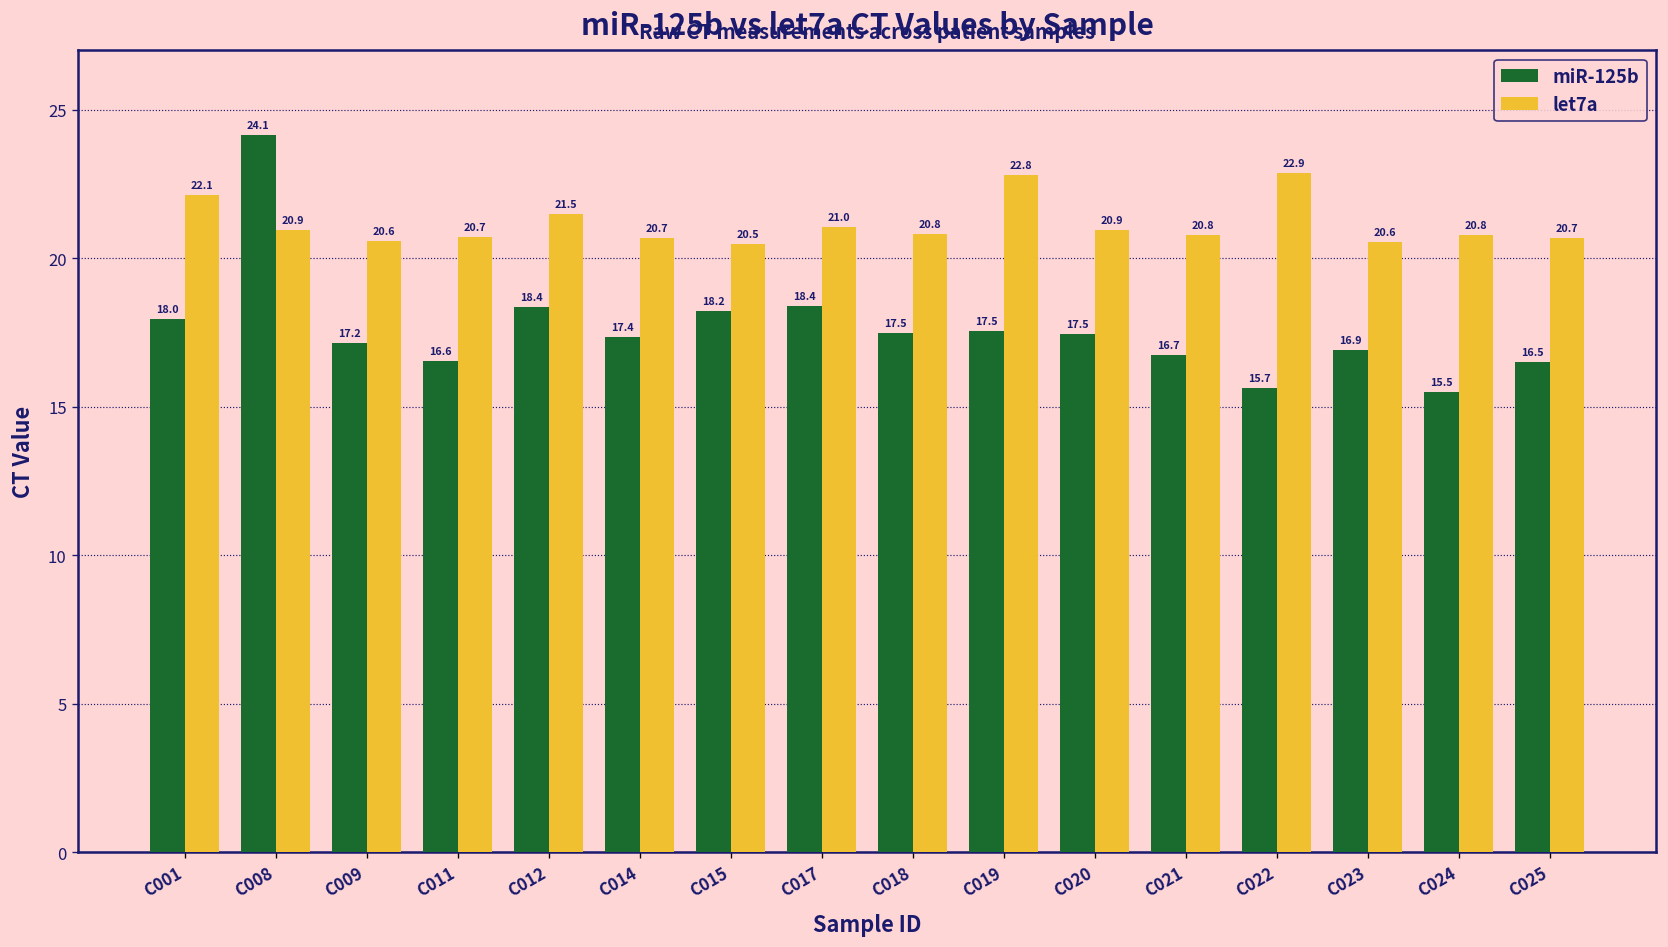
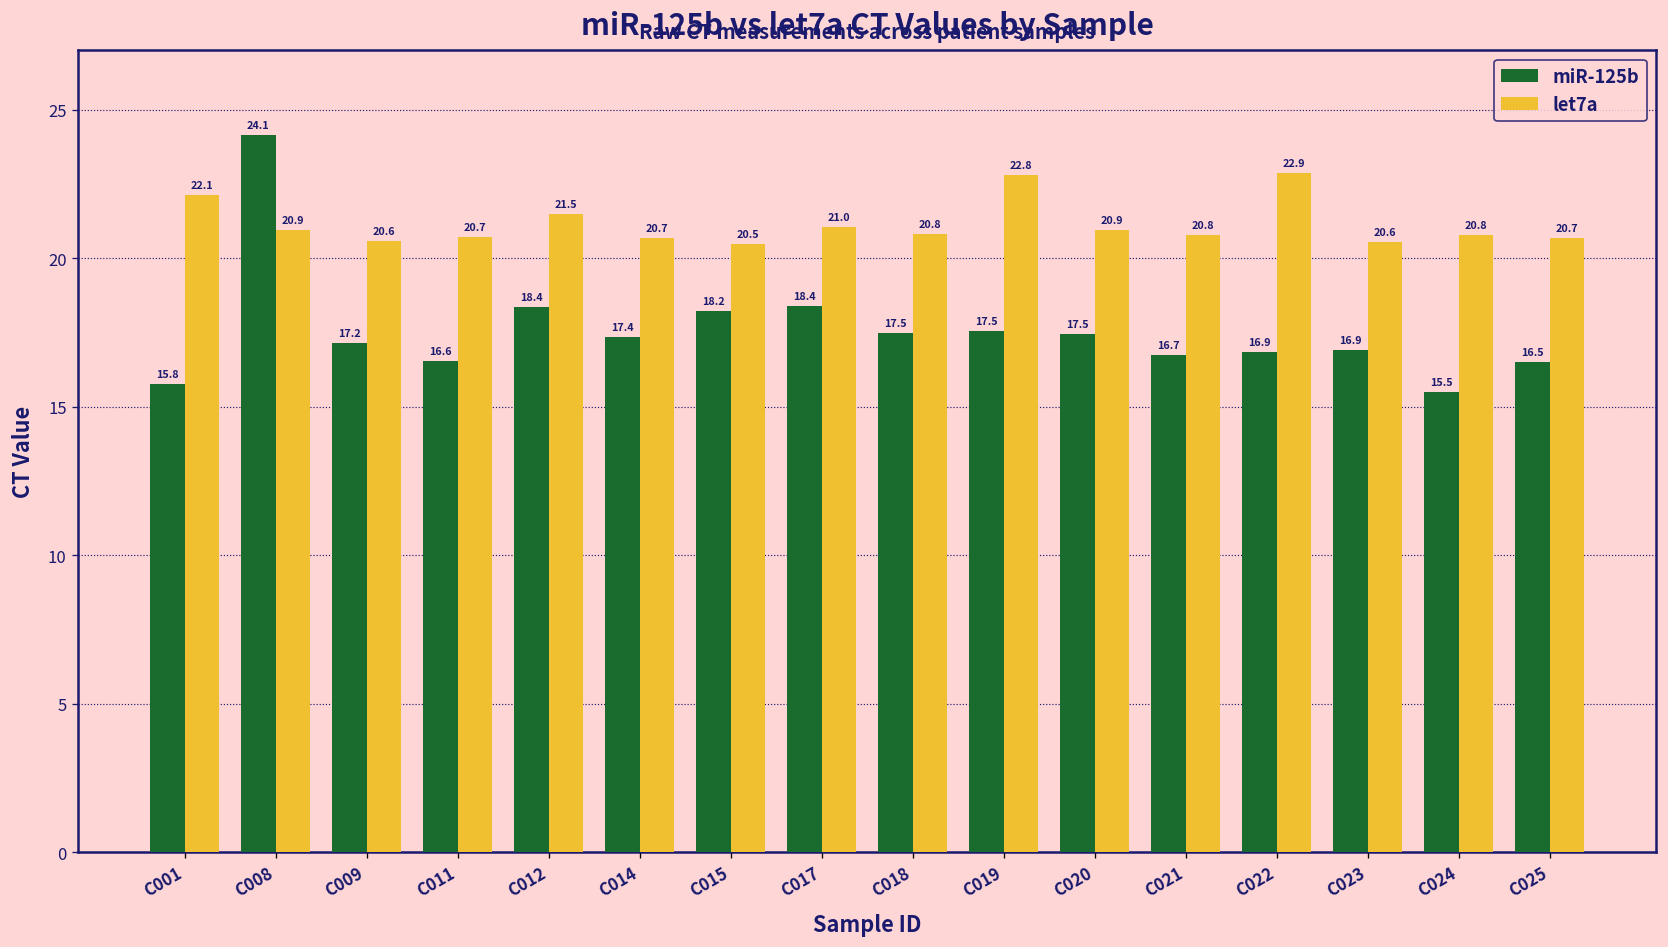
  {
    "miR-125b": {
-     "C001": 18.0,
+     "C001": 15.8,
      "C008": 24.1,
      "C009": 17.2,
      "C011": 16.6,
      "C012": 18.4,
      "C014": 17.4,
      "C015": 18.2,
      "C017": 18.4,
      "C018": 17.5,
      "C019": 17.5,
      "C020": 17.5,
      "C021": 16.7,
-     "C022": 15.7,
+     "C022": 16.9,
      "C023": 16.9,
      "C024": 15.5,
      "C025": 16.5
    },
    "let7a": {
      "C001": 22.1,
      "C008": 20.9,
      "C009": 20.6,
      "C011": 20.7,
      "C012": 21.5,
      "C014": 20.7,
      "C015": 20.5,
      "C017": 21.0,
      "C018": 20.8,
      "C019": 22.8,
      "C020": 20.9,
      "C021": 20.8,
      "C022": 22.9,
      "C023": 20.6,
      "C024": 20.8,
      "C025": 20.7
    }
  }
